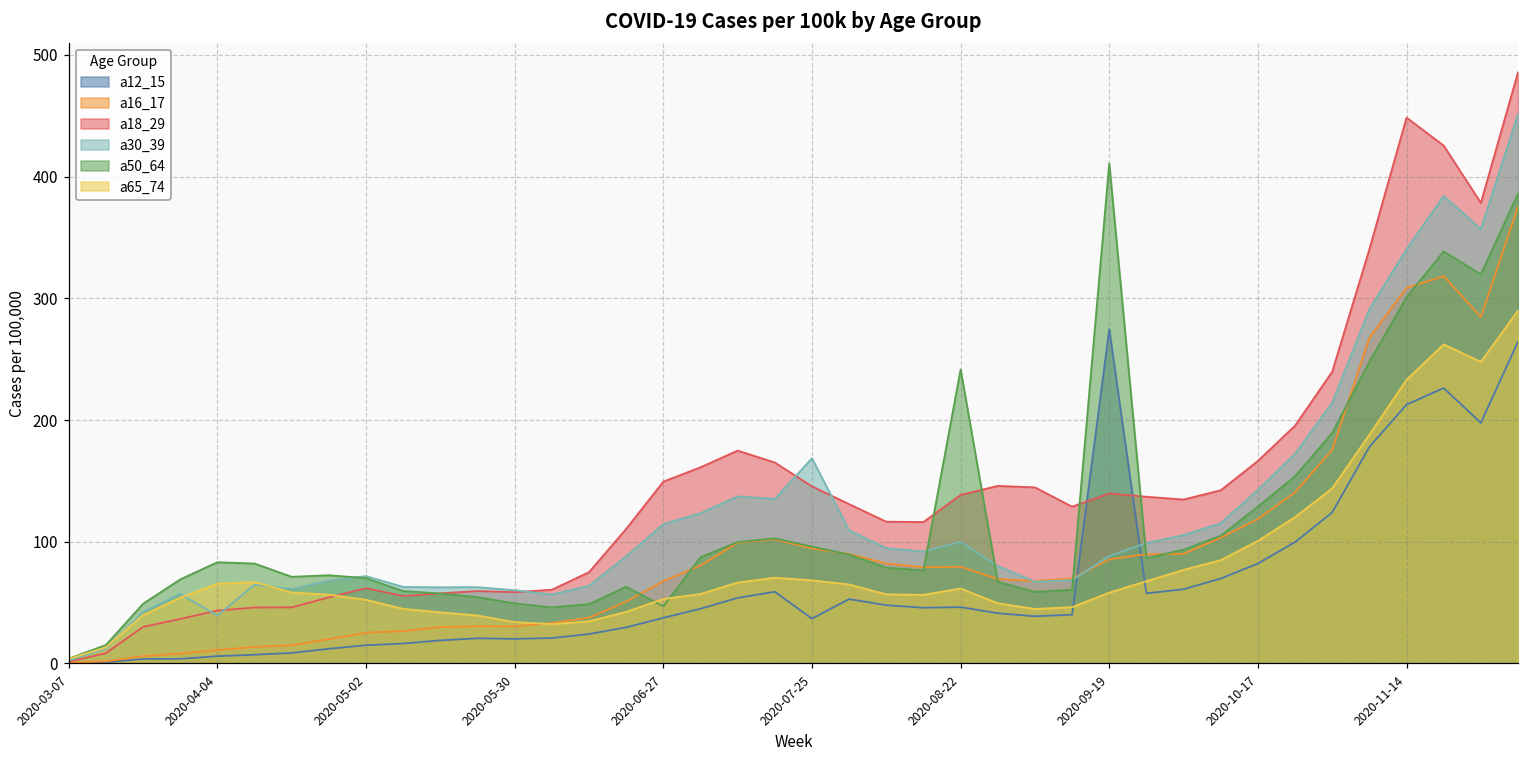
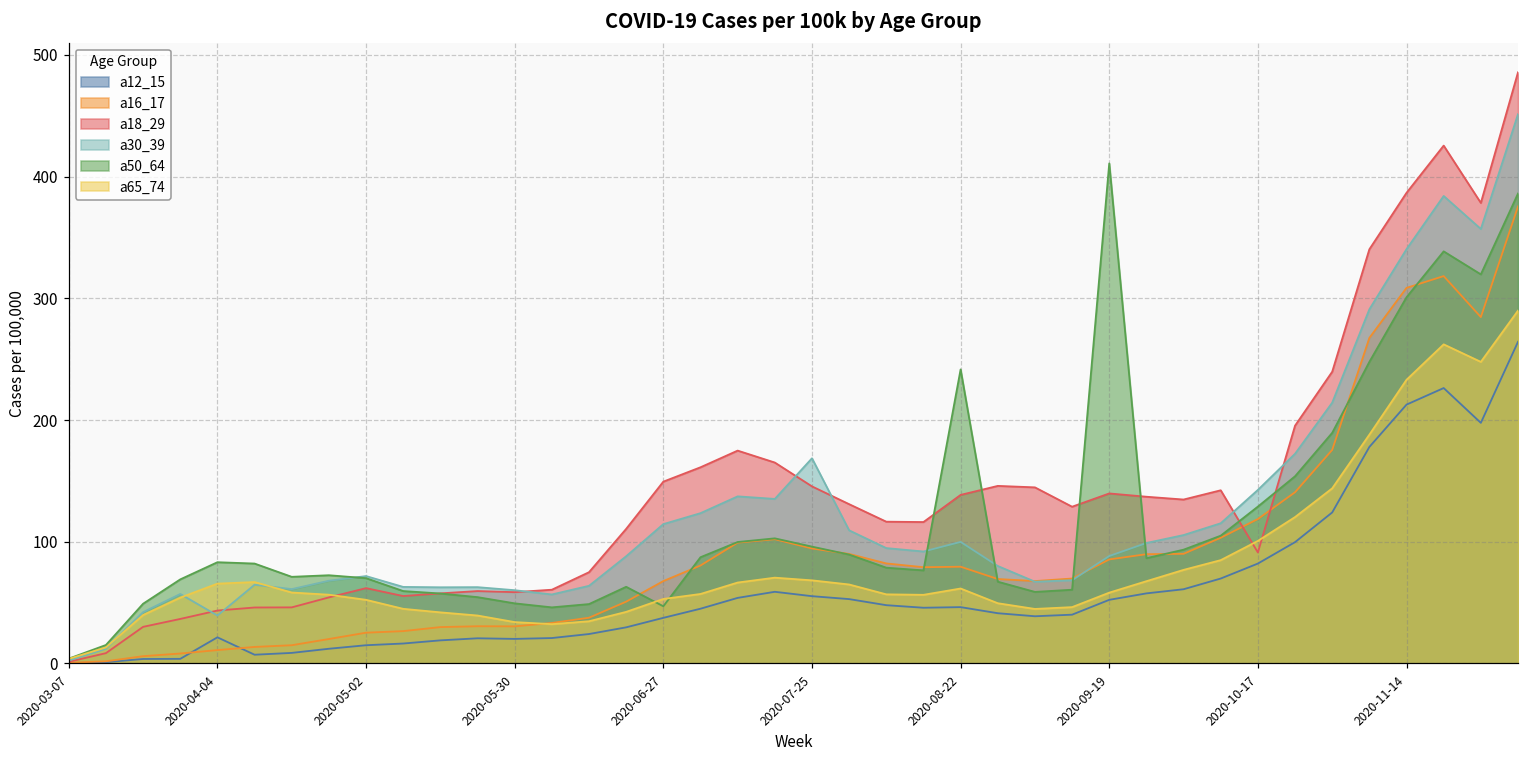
  {
    "a12_15": {
-     "2020-04-04": 6,
+     "2020-04-04": 22,
      "2020-05-02": 15,
      "2020-05-30": 20,
      "2020-06-27": 38,
-     "2020-07-25": 37,
+     "2020-07-25": 55,
      "2020-08-22": 46,
-     "2020-09-19": 275,
+     "2020-09-19": 52,
      "2020-10-17": 82,
      "2020-11-14": 213
    },
    "a18_29": {
      "2020-04-04": 44,
      "2020-05-02": 62,
      "2020-06-27": 149,
      "2020-07-25": 146,
      "2020-08-22": 139,
      "2020-09-19": 140,
-     "2020-10-17": 166,
-     "2020-11-14": 449
+     "2020-10-17": 91,
+     "2020-11-14": 387
    },
    "a30_39": {
      "2020-04-04": 39,
      "2020-06-27": 115,
      "2020-07-25": 169,
      "2020-08-22": 100,
      "2020-09-19": 88,
      "2020-10-17": 143,
      "2020-11-14": 340
    },
    "a50_64": {
      "2020-04-04": 83,
      "2020-05-30": 49,
      "2020-06-27": 47,
      "2020-08-22": 242,
      "2020-09-19": 411,
      "2020-10-17": 129,
      "2020-11-14": 301
    }
  }
